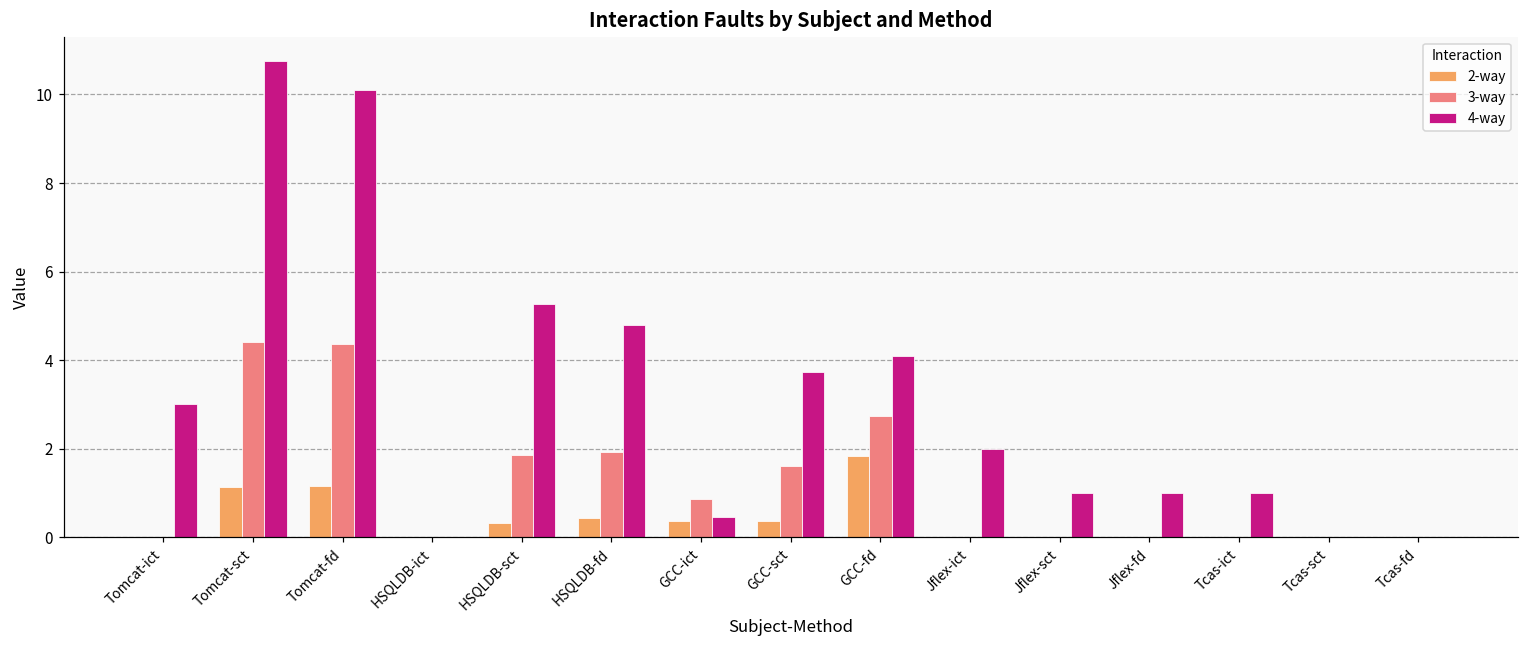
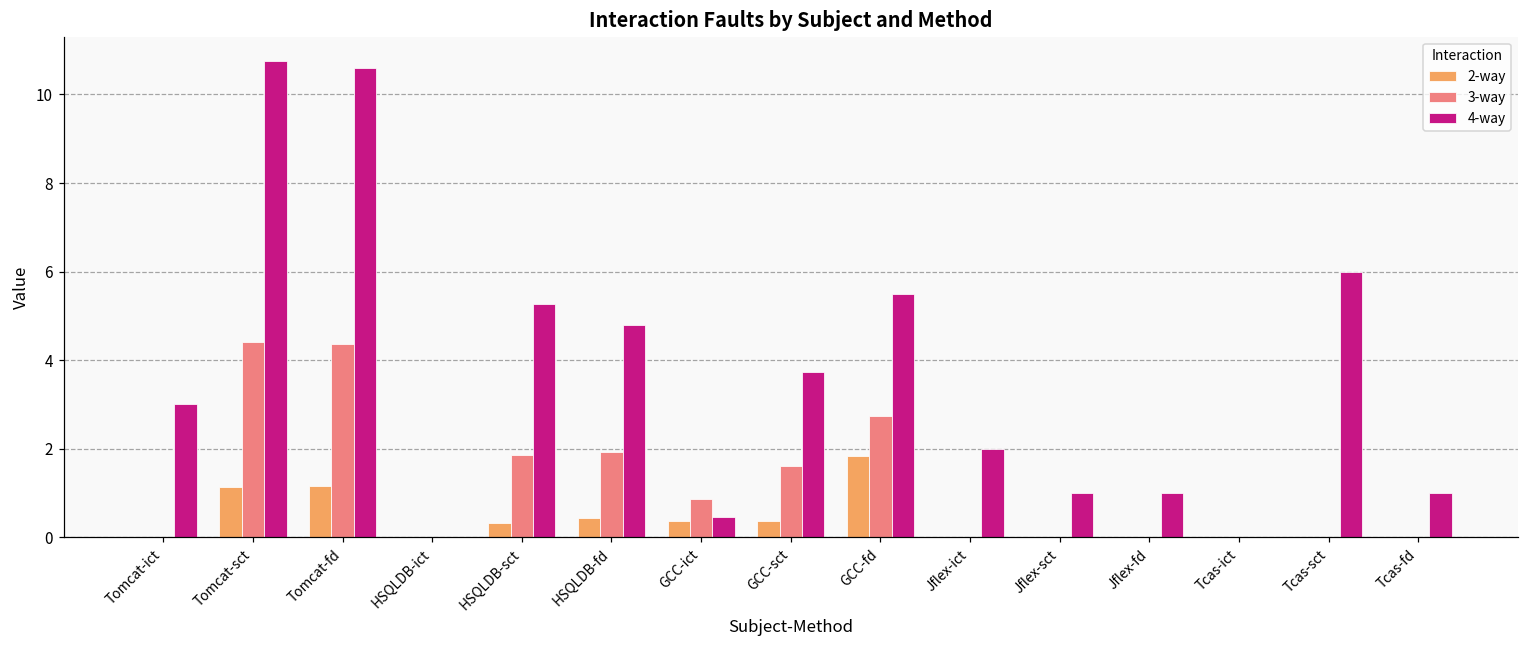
  {
    "4-way": {
      "Tomcat-ict": 3.0,
      "Tomcat-sct": 10.8,
-     "Tomcat-fd": 10.1,
+     "Tomcat-fd": 10.6,
      "HSQLDB-ict": 0.0,
      "HSQLDB-sct": 5.3,
      "HSQLDB-fd": 4.8,
      "GCC-ict": 0.5,
      "GCC-sct": 3.7,
-     "GCC-fd": 4.1,
+     "GCC-fd": 5.5,
      "Jflex-ict": 2.0,
      "Jflex-sct": 1.0,
      "Jflex-fd": 1.0,
-     "Tcas-ict": 1,
-     "Tcas-sct": 0,
-     "Tcas-fd": 0
+     "Tcas-ict": 0,
+     "Tcas-sct": 6,
+     "Tcas-fd": 1
    }
  }
